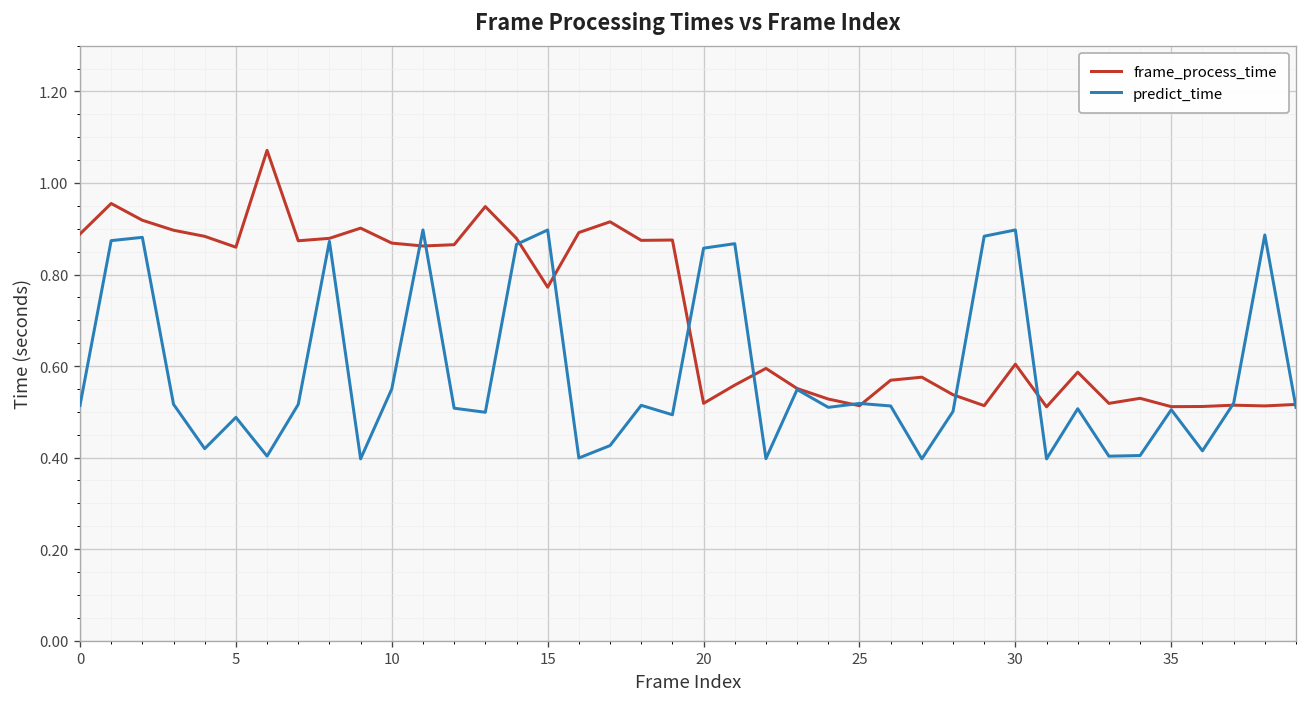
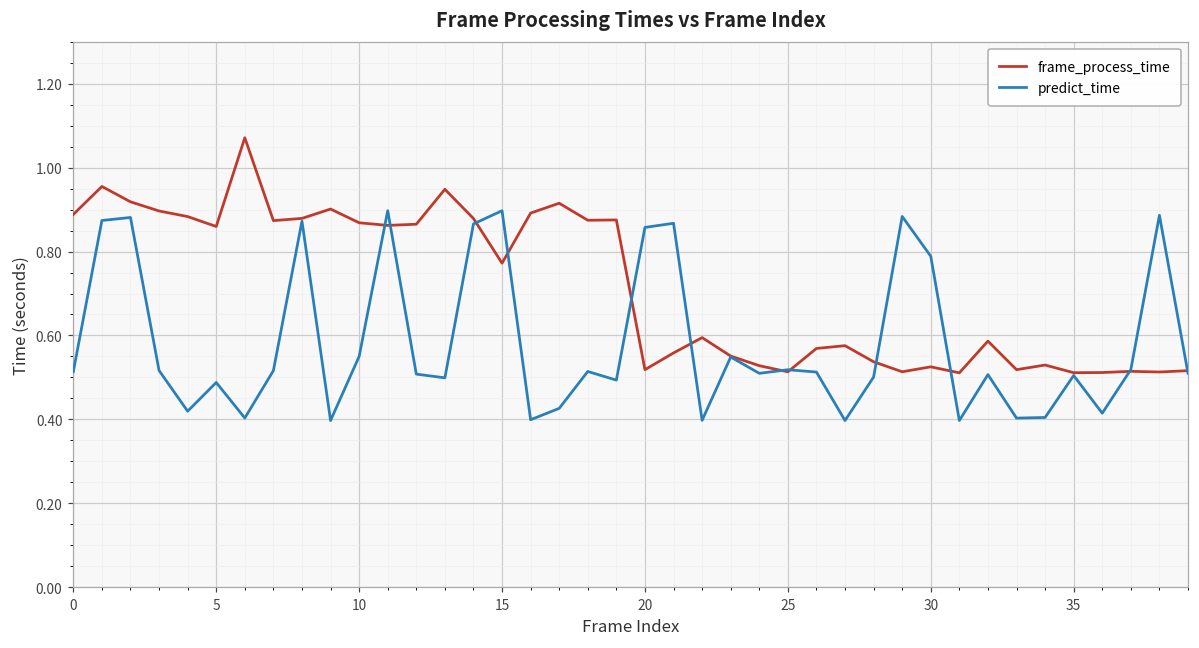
  {
    "frame_process_time": {
      "0": 0.89,
      "5": 0.86,
      "10": 0.87,
      "15": 0.77,
      "20": 0.52,
-     "30": 0.60,
+     "30": 0.53,
      "35": 0.51
    },
    "predict_time": {
      "0": 0.51,
      "5": 0.49,
      "10": 0.55,
      "15": 0.90,
      "20": 0.86,
-     "30": 0.90,
+     "30": 0.79,
      "35": 0.50
    }
  }
